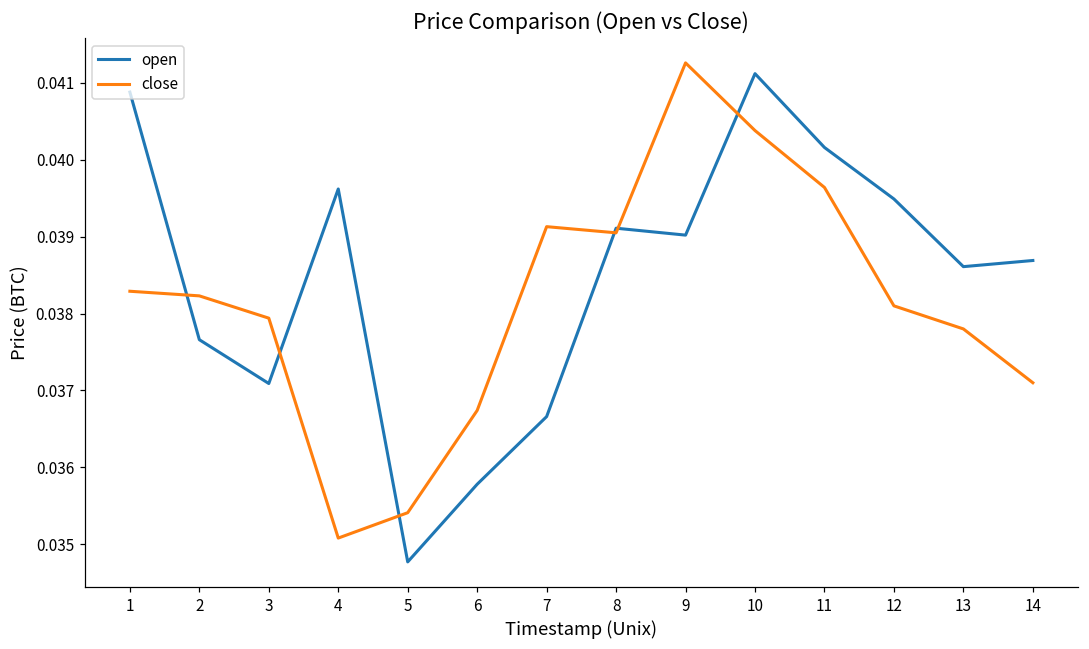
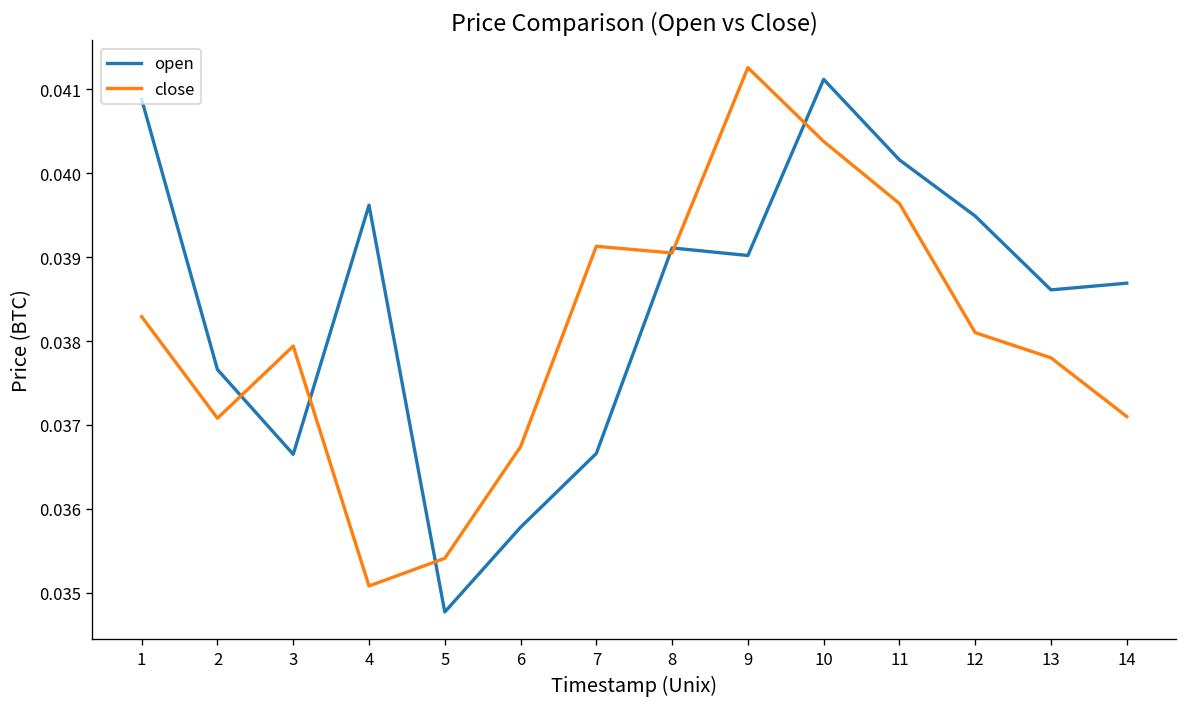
  {
    "open": {
      "2": 0.0377,
-     "3": 0.0371,
+     "3": 0.0367,
      "4": 0.0396,
      "5": 0.0348,
      "6": 0.0358,
      "7": 0.0367,
      "8": 0.0391,
      "9": 0.0390,
      "10": 0.0411,
      "11": 0.0402,
      "12": 0.0395,
      "13": 0.0386,
      "14": 0.0387
    },
    "close": {
      "1": 0.0383,
-     "2": 0.0382,
+     "2": 0.0371,
      "3": 0.0379,
      "4": 0.0351,
      "5": 0.0354,
      "6": 0.0367,
      "7": 0.0391,
      "8": 0.0391,
      "9": 0.0413,
      "10": 0.0404,
      "11": 0.0396,
      "12": 0.0381,
      "13": 0.0378,
      "14": 0.0371
    }
  }
